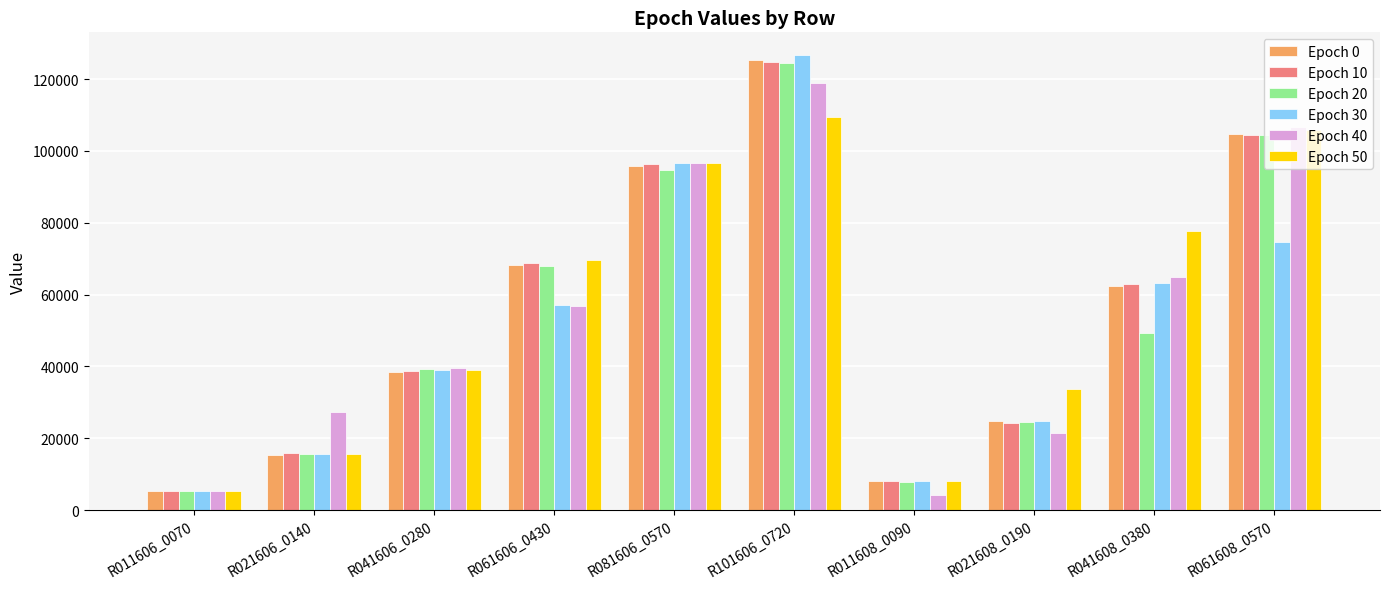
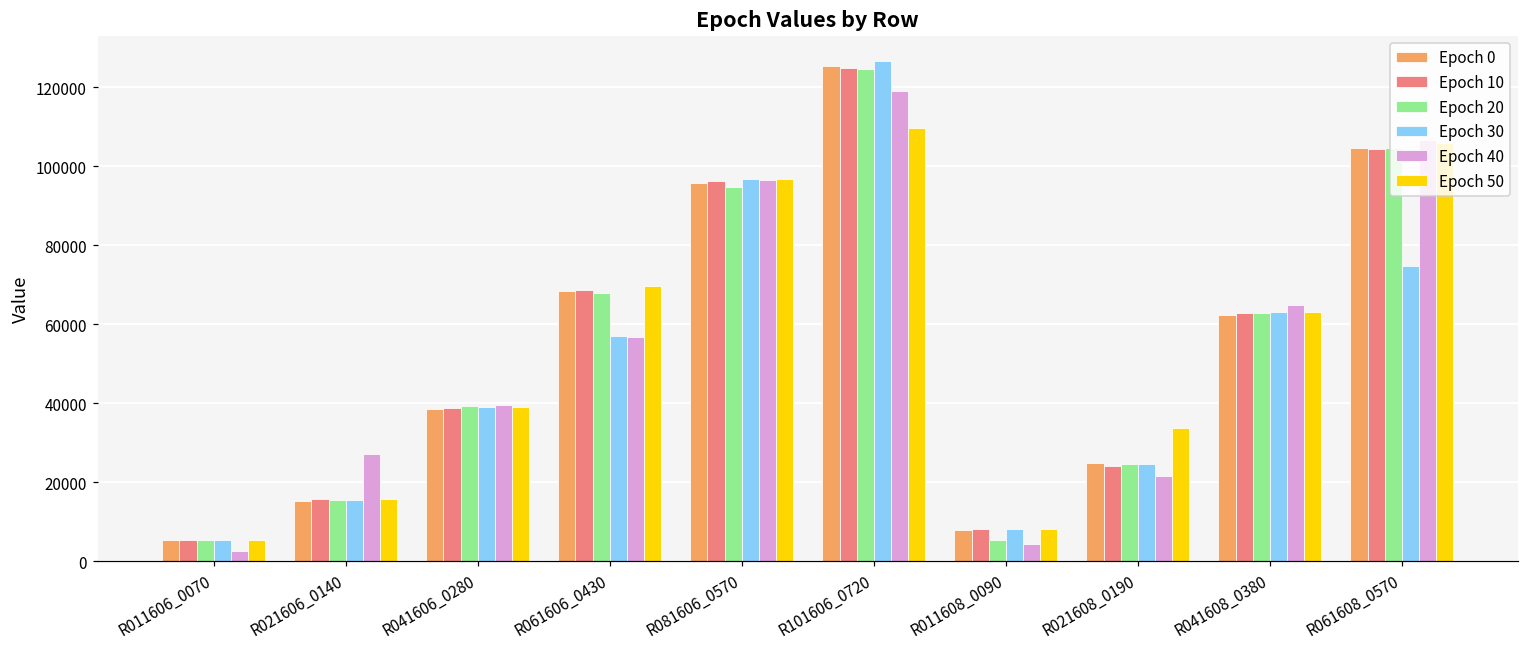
  {
    "Epoch 20": {
      "R011606_0070": 5000,
      "R021606_0140": 16000,
      "R041606_0280": 39000,
      "R061606_0430": 68000,
      "R081606_0570": 95000,
      "R101606_0720": 125000,
-     "R011608_0090": 8000,
+     "R011608_0090": 5000,
      "R021608_0190": 25000,
-     "R041608_0380": 49000
+     "R041608_0380": 63000
    },
    "Epoch 30": {
      "R011606_0070": 5000,
      "R021606_0140": 16000,
      "R041606_0280": 39000,
      "R061606_0430": 57000,
      "R081606_0570": 97000,
      "R101606_0720": 127000,
      "R011608_0090": 8000,
      "R021608_0190": 25000,
      "R041608_0380": 63000,
      "R061608_0570": 75000
    },
    "Epoch 40": {
-     "R011606_0070": 5000,
+     "R011606_0070": 3000,
      "R021606_0140": 27000,
      "R041606_0280": 39000,
      "R061606_0430": 57000,
      "R081606_0570": 97000,
      "R101606_0720": 119000,
      "R011608_0090": 4000,
      "R021608_0190": 22000,
      "R041608_0380": 65000
    },
    "Epoch 50": {
      "R011606_0070": 5000,
      "R021606_0140": 16000,
      "R041606_0280": 39000,
      "R061606_0430": 70000,
      "R081606_0570": 97000,
      "R101606_0720": 110000,
      "R011608_0090": 8000,
      "R021608_0190": 34000,
-     "R041608_0380": 78000
+     "R041608_0380": 63000
    }
  }
